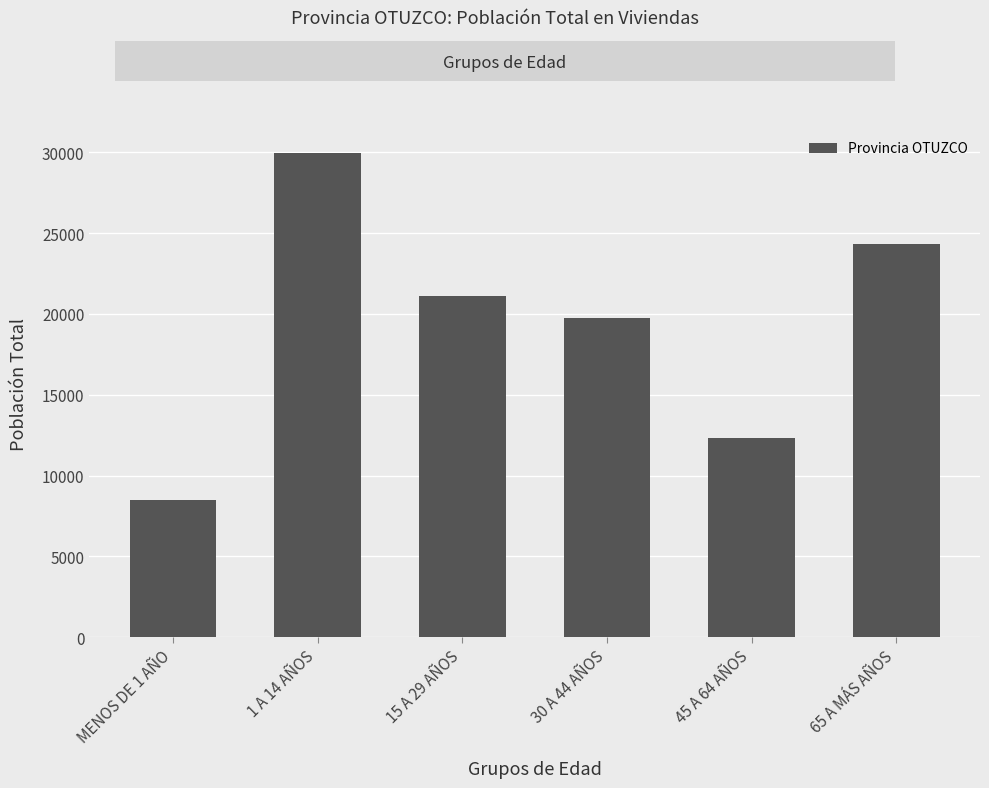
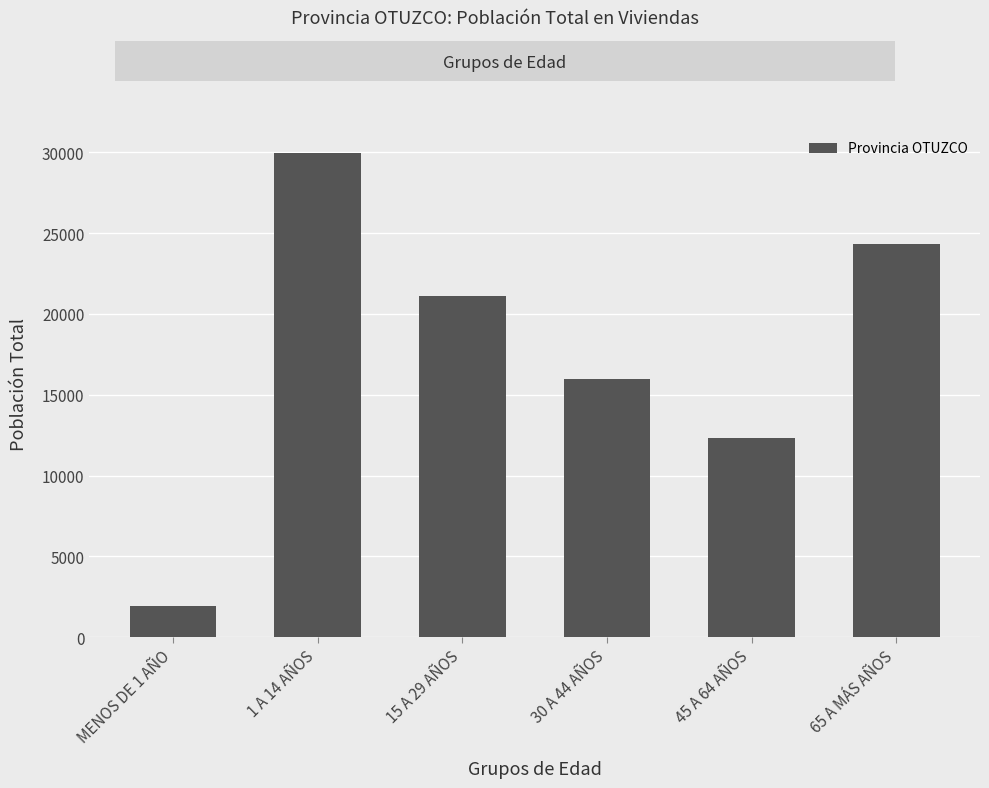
  {
-   "MENOS DE 1 AÑO": 8500,
+   "MENOS DE 1 AÑO": 1900,
    "1 A 14 AÑOS": 29900,
    "15 A 29 AÑOS": 21100,
-   "30 A 44 AÑOS": 19700,
+   "30 A 44 AÑOS": 16000,
    "45 A 64 AÑOS": 12300,
    "65 A MÁS AÑOS": 24300
  }
